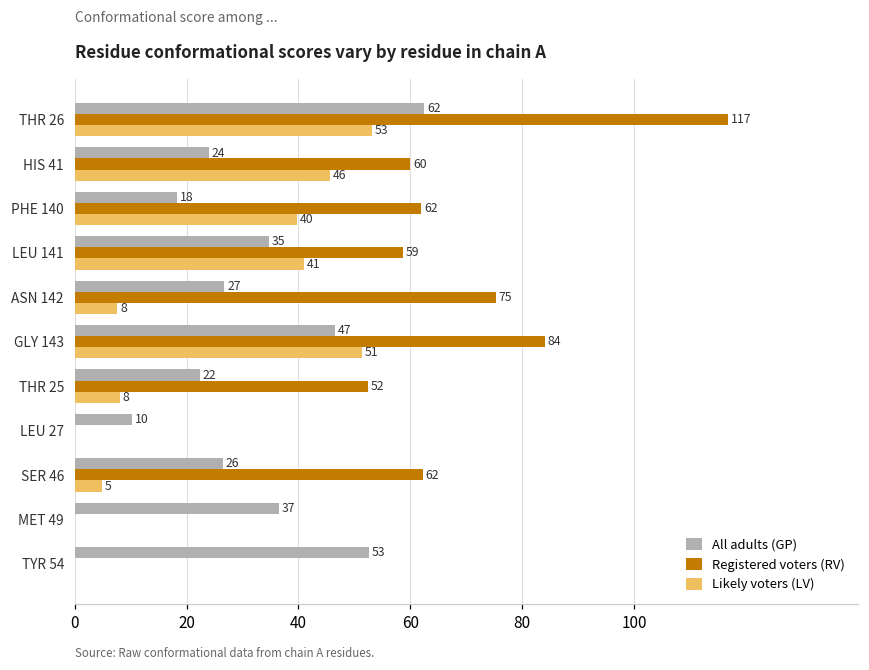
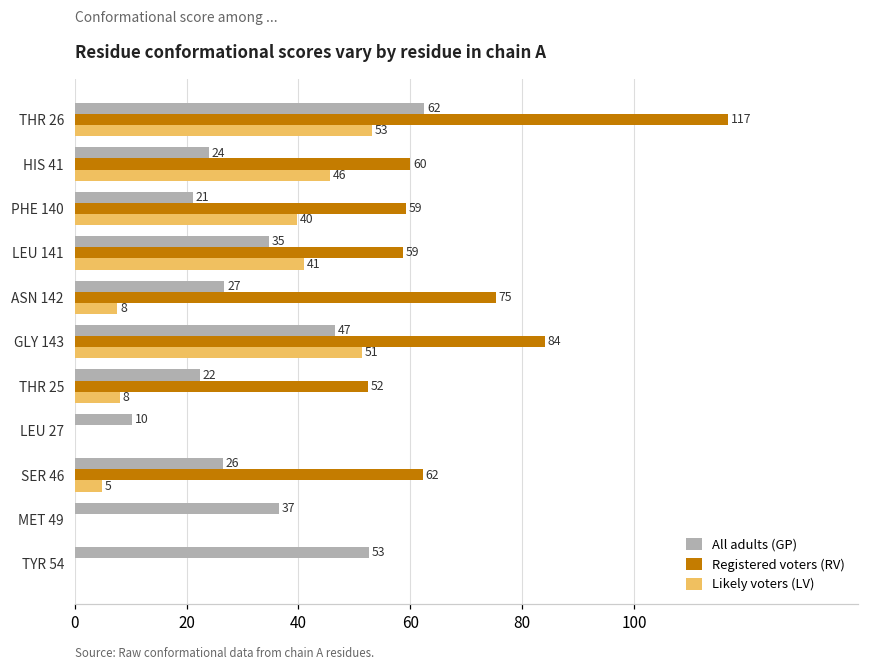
  {
    "All adults (GP)": {
      "THR 26": 62,
      "HIS 41": 24,
-     "PHE 140": 18,
+     "PHE 140": 21,
      "LEU 141": 35,
      "ASN 142": 27,
      "GLY 143": 47,
      "THR 25": 22,
      "LEU 27": 10,
      "SER 46": 26,
      "MET 49": 37,
      "TYR 54": 53
    },
    "Registered voters (RV)": {
      "THR 26": 117,
      "HIS 41": 60,
-     "PHE 140": 62,
+     "PHE 140": 59,
      "LEU 141": 59,
      "ASN 142": 75,
      "GLY 143": 84,
      "THR 25": 52,
      "SER 46": 62
    },
    "Likely voters (LV)": {
      "THR 26": 53,
      "HIS 41": 46,
      "PHE 140": 40,
      "LEU 141": 41,
      "ASN 142": 8,
      "GLY 143": 51,
      "THR 25": 8,
      "SER 46": 5
    }
  }
